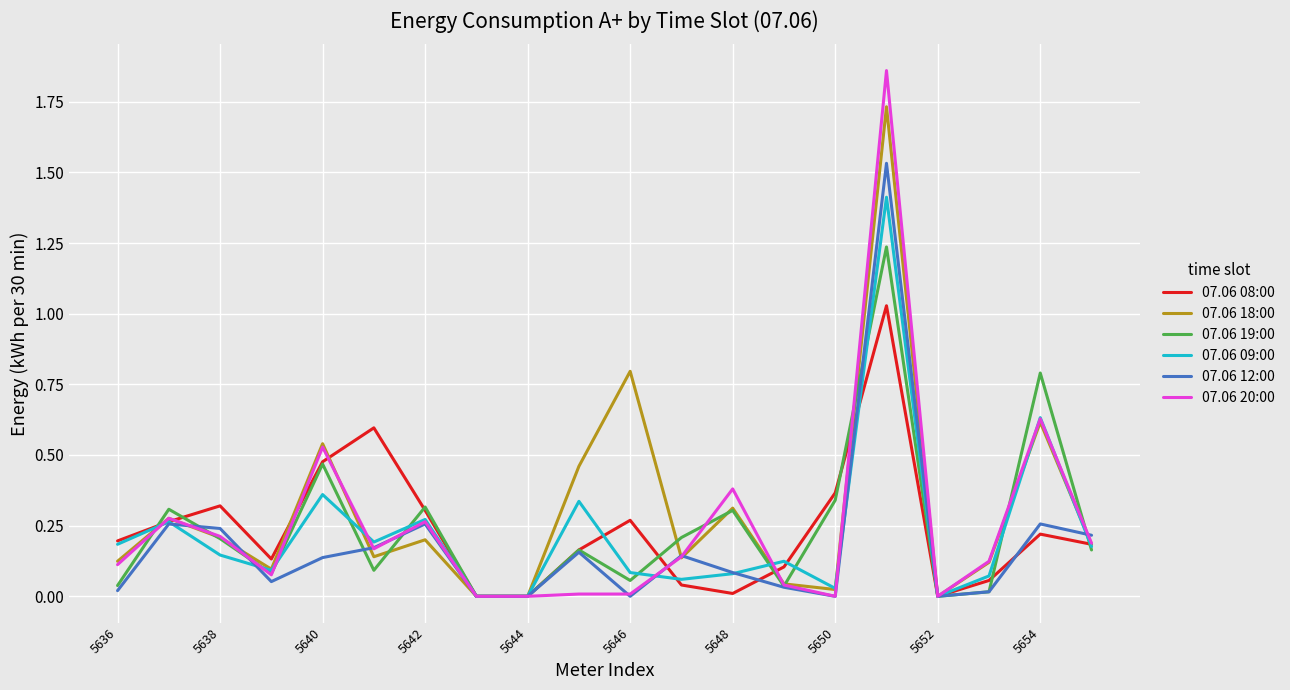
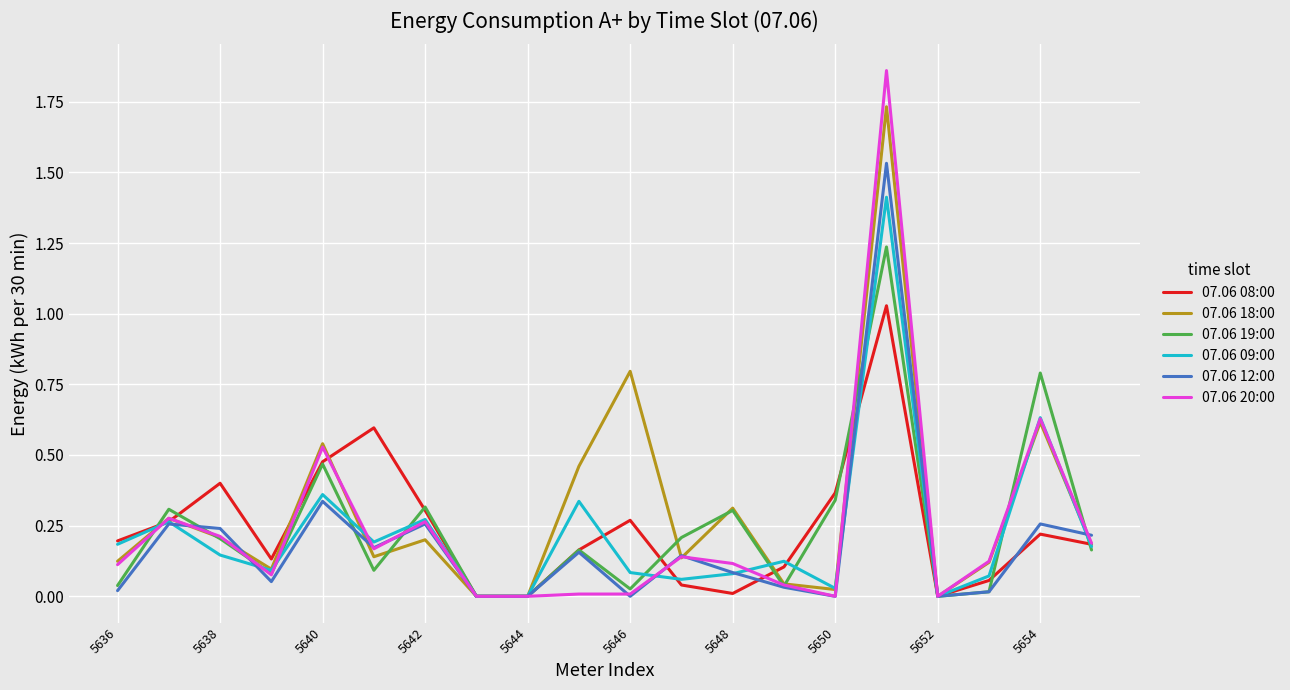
  {
    "07.06 08:00": {
      "5636": 0.20,
-     "5638": 0.32,
+     "5638": 0.40,
      "5642": 0.30,
      "5646": 0.27,
      "5648": 0.01,
      "5650": 0.37,
      "5654": 0.22
    },
    "07.06 18:00": {
      "5636": 0.12,
      "5640": 0.54,
      "5642": 0.20,
      "5646": 0.80,
      "5654": 0.62
    },
    "07.06 19:00": {
      "5636": 0.04,
      "5642": 0.32,
-     "5646": 0.06,
+     "5646": 0.03,
      "5650": 0.34,
      "5654": 0.79
    },
    "07.06 09:00": {
      "5636": 0.18,
      "5638": 0.15,
      "5640": 0.36,
      "5646": 0.08
    },
    "07.06 12:00": {
      "5636": 0.02,
      "5638": 0.24,
-     "5640": 0.14,
+     "5640": 0.34,
      "5654": 0.26
    },
    "07.06 20:00": {
      "5636": 0.11,
      "5640": 0.53,
-     "5648": 0.38
+     "5648": 0.12
    }
  }
